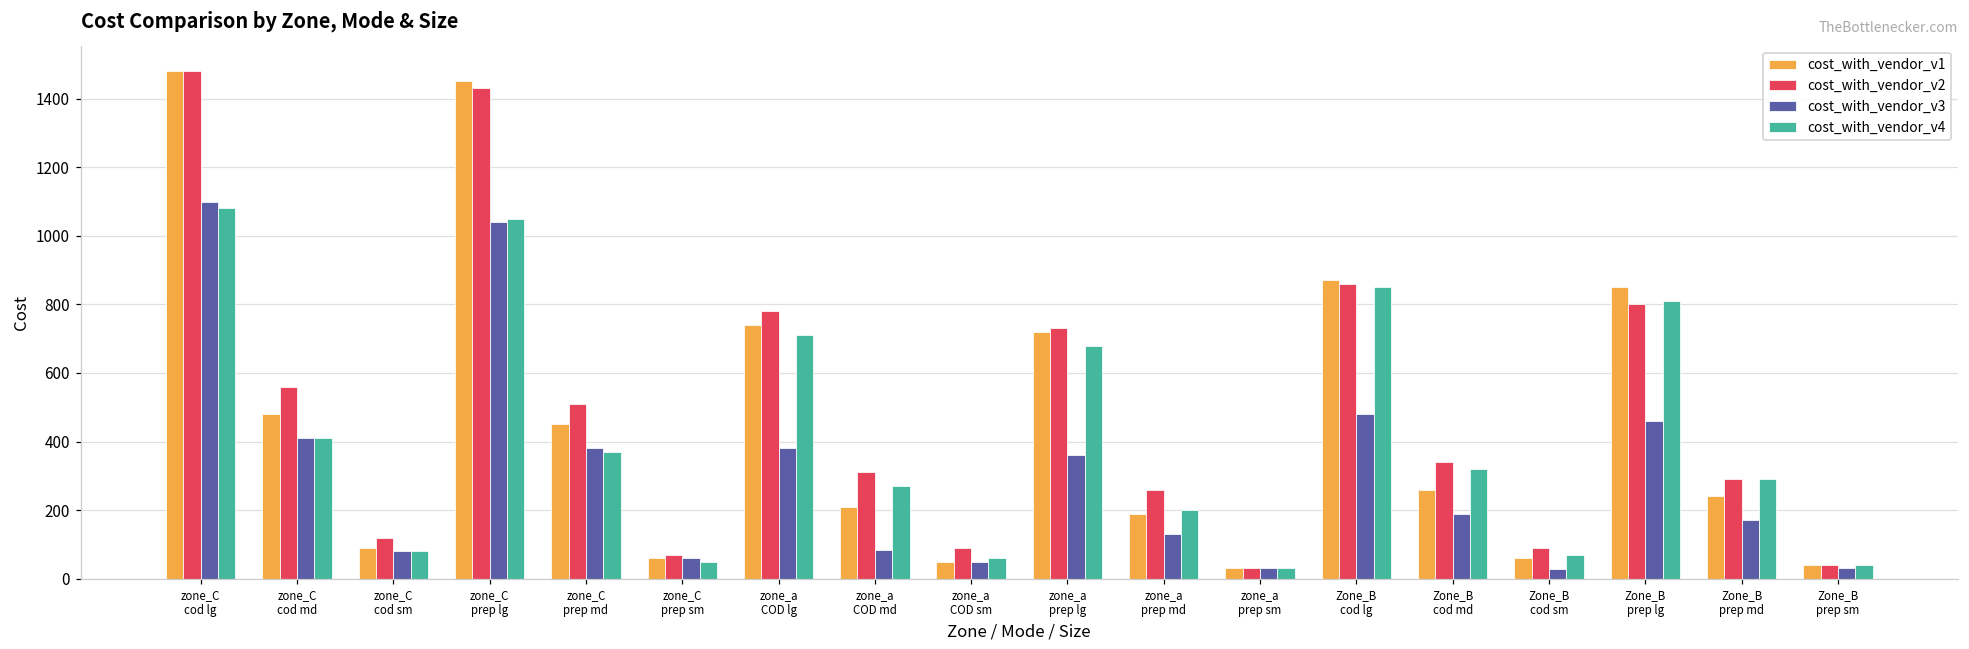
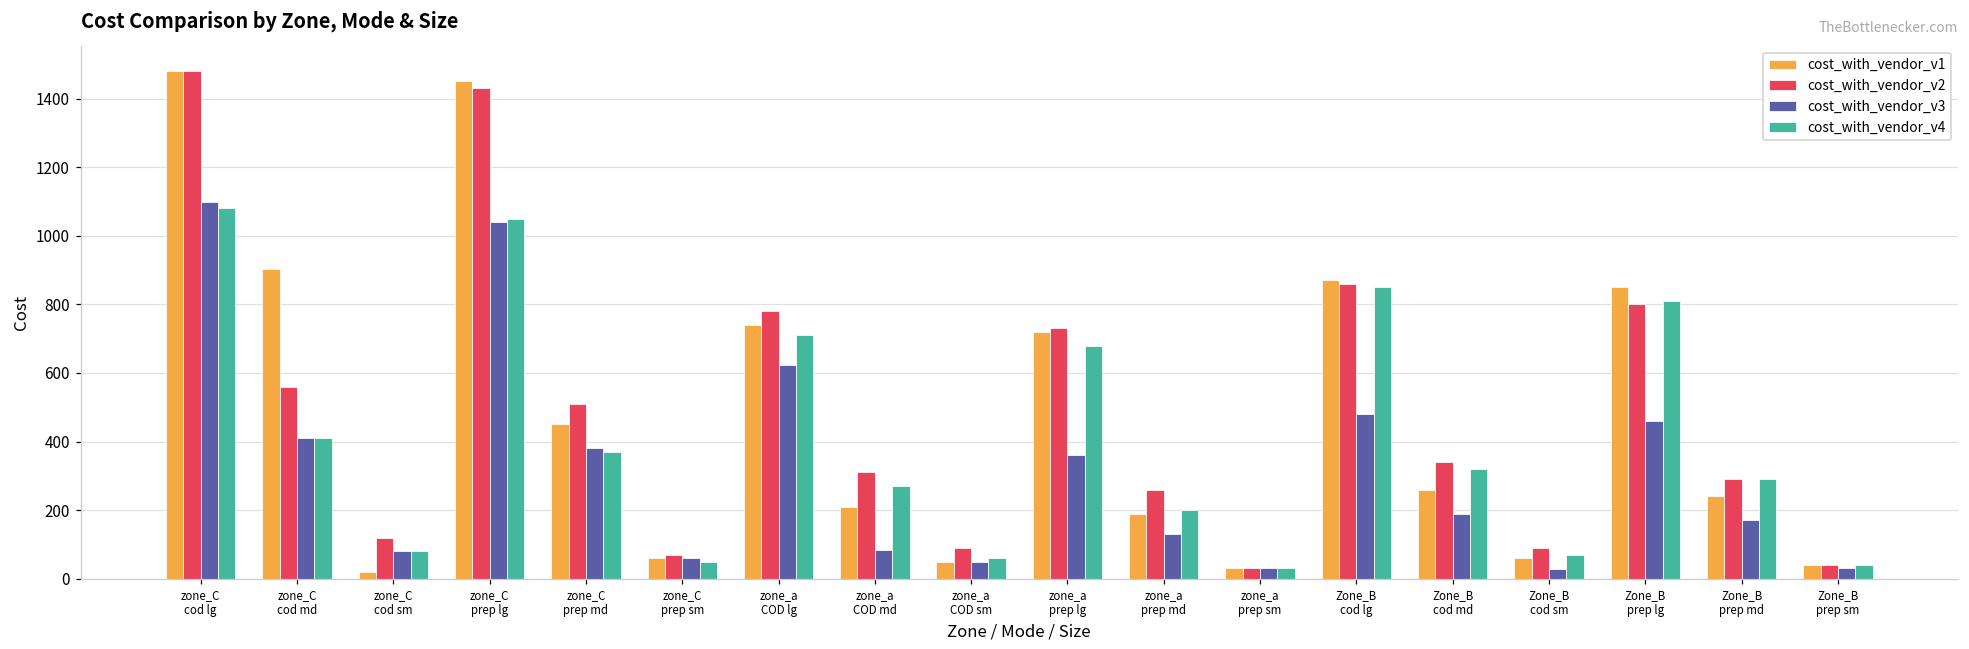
  {
    "cost_with_vendor_v1": {
      "zone_C cod lg": 1480,
-     "zone_C cod md": 480,
-     "zone_C cod sm": 90,
+     "zone_C cod md": 900,
+     "zone_C cod sm": 20,
      "zone_C prep lg": 1450,
      "zone_C prep md": 450,
      "zone_C prep sm": 60,
      "zone_a COD lg": 740,
      "zone_a COD md": 210,
      "zone_a COD sm": 50,
      "zone_a prep lg": 720,
      "zone_a prep md": 190,
      "zone_a prep sm": 30,
      "Zone_B cod lg": 870,
      "Zone_B cod md": 260,
      "Zone_B cod sm": 60,
      "Zone_B prep lg": 850,
      "Zone_B prep md": 240,
      "Zone_B prep sm": 40
    },
    "cost_with_vendor_v2": {
      "zone_C cod lg": 1480,
      "zone_C cod md": 560,
      "zone_C cod sm": 120,
      "zone_C prep lg": 1430,
      "zone_C prep md": 510,
      "zone_C prep sm": 70,
      "zone_a COD lg": 780,
      "zone_a COD md": 310,
      "zone_a COD sm": 90,
      "zone_a prep lg": 730,
      "zone_a prep md": 260,
      "zone_a prep sm": 30,
      "Zone_B cod lg": 860,
      "Zone_B cod md": 340,
      "Zone_B cod sm": 90,
      "Zone_B prep lg": 800,
      "Zone_B prep md": 290,
      "Zone_B prep sm": 40
    },
    "cost_with_vendor_v3": {
      "zone_C cod lg": 1100,
      "zone_C cod md": 410,
      "zone_C cod sm": 80,
      "zone_C prep lg": 1040,
      "zone_C prep md": 380,
      "zone_C prep sm": 60,
-     "zone_a COD lg": 380,
+     "zone_a COD lg": 620,
      "zone_a COD md": 90,
      "zone_a COD sm": 50,
      "zone_a prep lg": 360,
      "zone_a prep md": 130,
      "zone_a prep sm": 30,
      "Zone_B cod lg": 480,
      "Zone_B cod md": 190,
      "Zone_B cod sm": 30,
      "Zone_B prep lg": 460,
      "Zone_B prep md": 170,
      "Zone_B prep sm": 30
    },
    "cost_with_vendor_v4": {
      "zone_C cod lg": 1080,
      "zone_C cod md": 410,
      "zone_C cod sm": 80,
      "zone_C prep lg": 1050,
      "zone_C prep md": 370,
      "zone_C prep sm": 50,
      "zone_a COD lg": 710,
      "zone_a COD md": 270,
      "zone_a COD sm": 60,
      "zone_a prep lg": 680,
      "zone_a prep md": 200,
      "zone_a prep sm": 30,
      "Zone_B cod lg": 850,
      "Zone_B cod md": 320,
      "Zone_B cod sm": 70,
      "Zone_B prep lg": 810,
      "Zone_B prep md": 290,
      "Zone_B prep sm": 40
    }
  }
